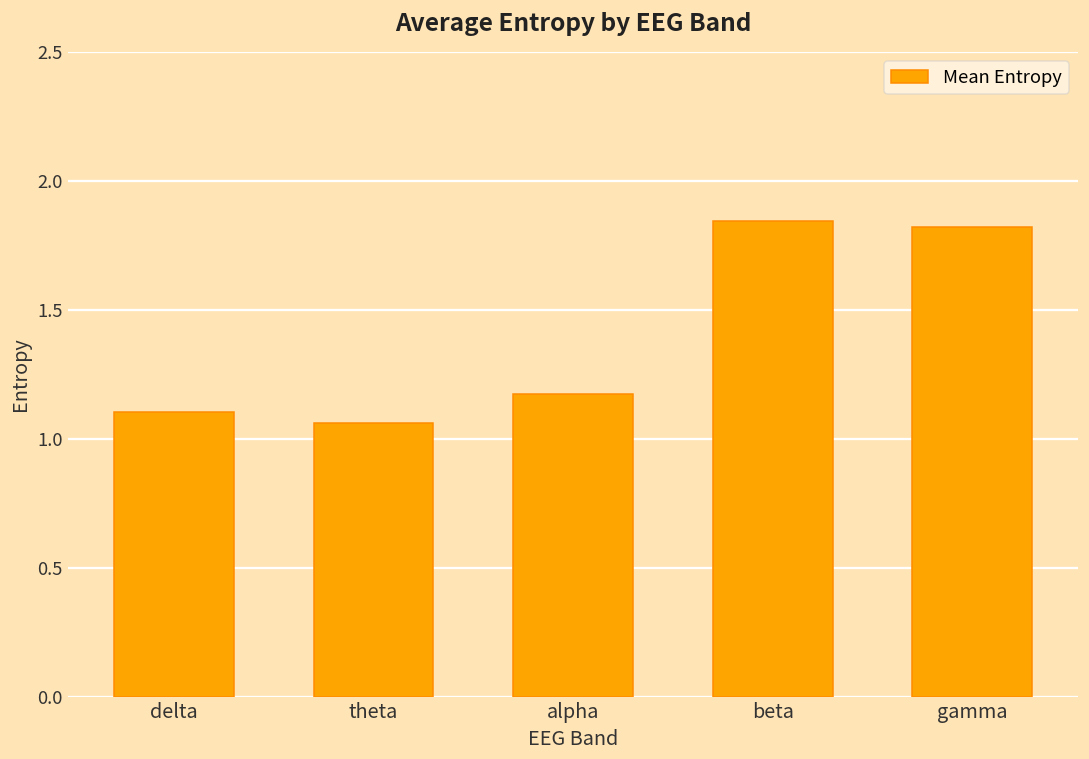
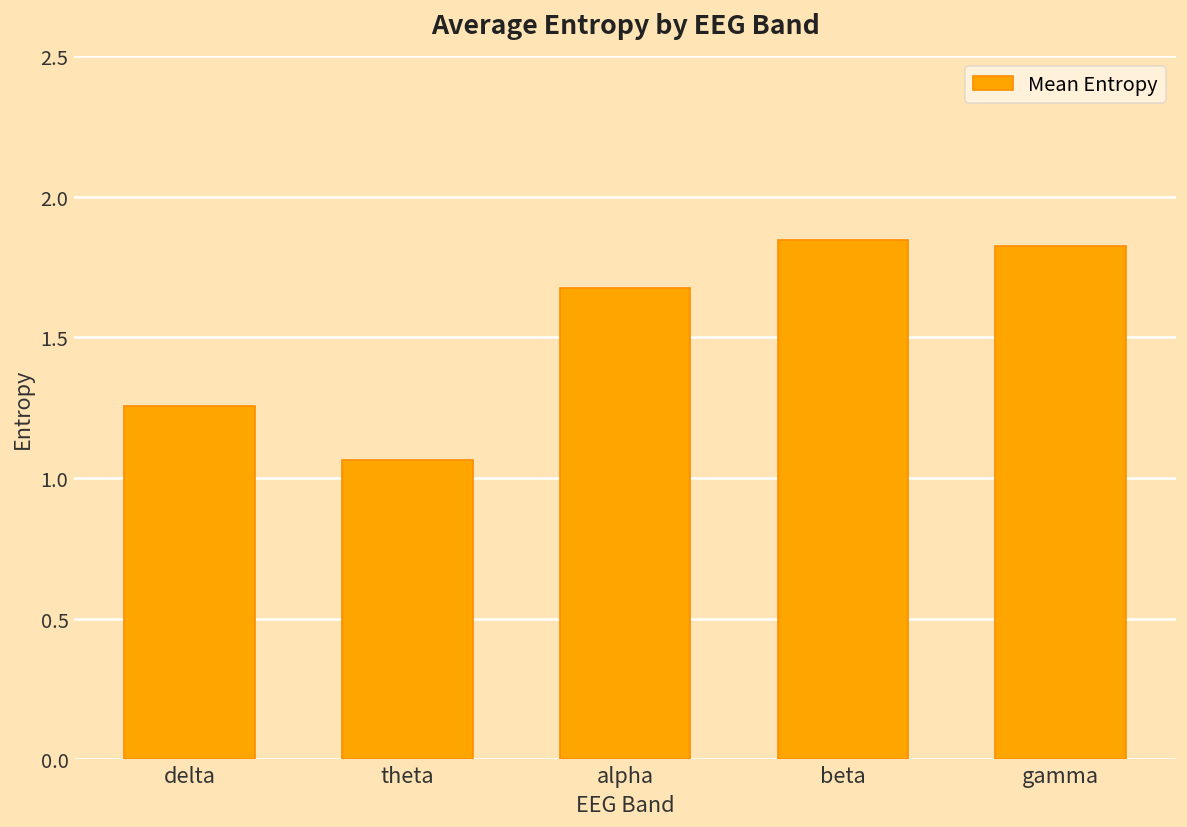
  {
-   "delta": 1.10,
+   "delta": 1.25,
    "theta": 1.06,
-   "alpha": 1.17,
+   "alpha": 1.68,
    "beta": 1.84,
    "gamma": 1.82
  }
